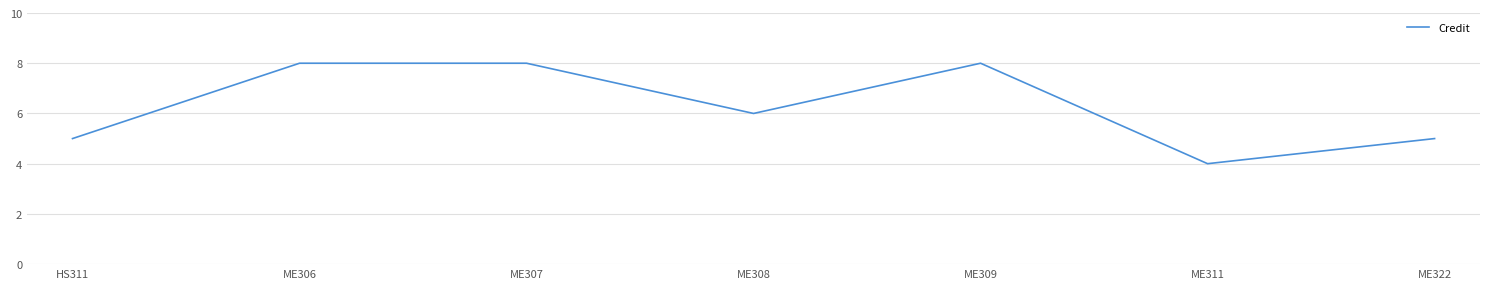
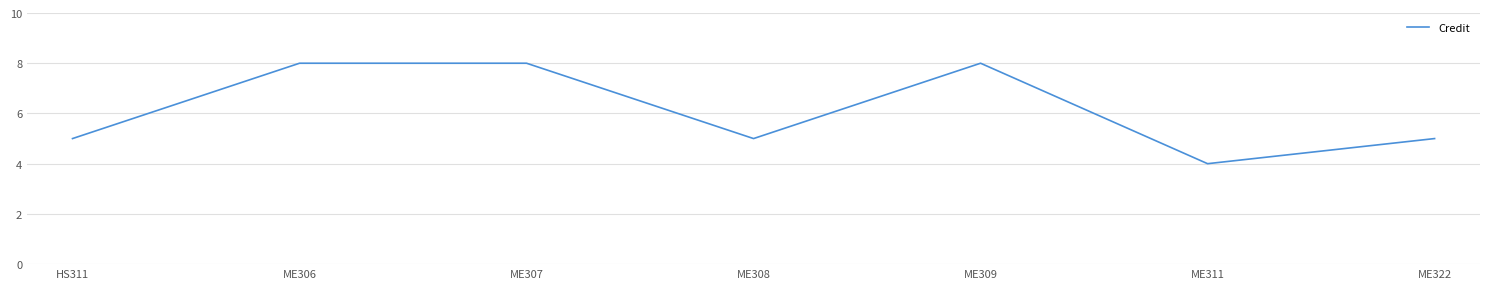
  {
    "HS311": 5,
    "ME306": 8,
    "ME307": 8,
-   "ME308": 6,
+   "ME308": 5,
    "ME309": 8,
    "ME311": 4,
    "ME322": 5
  }
